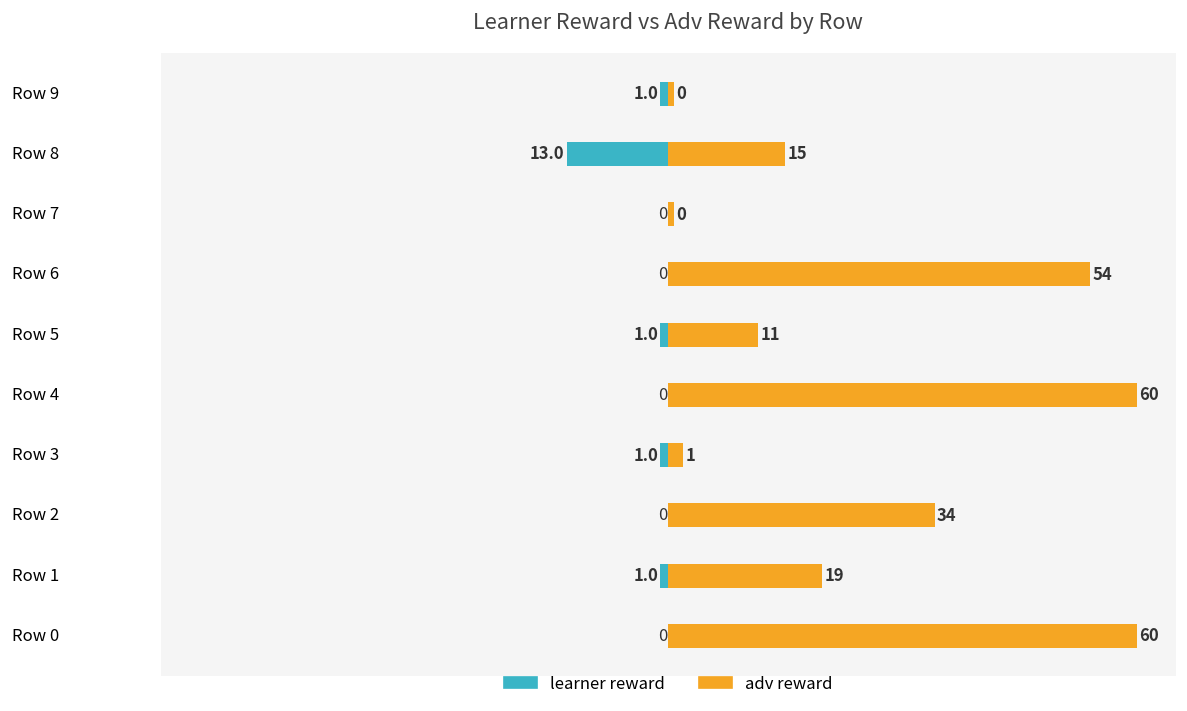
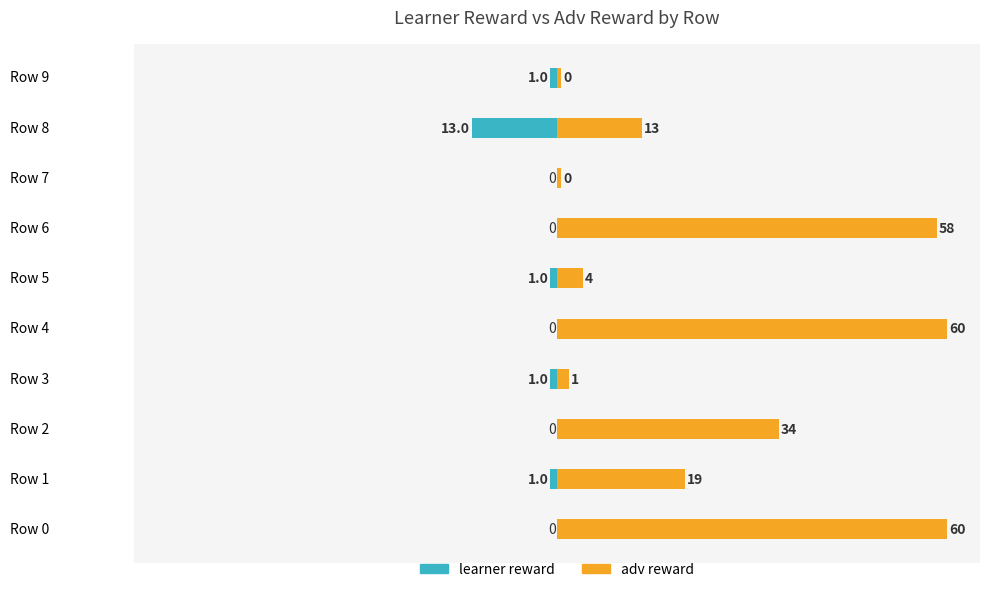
  {
    "learner reward": {
      "Row 7": 0,
      "Row 6": 0,
      "Row 4": 0,
      "Row 2": 0,
      "Row 0": 0
    },
    "adv reward": {
-     "Row 8": 15,
-     "Row 6": 54,
-     "Row 5": 11,
+     "Row 8": 13,
+     "Row 6": 58,
+     "Row 5": 4,
      "Row 4": 60,
      "Row 2": 34,
      "Row 0": 60
    }
  }
